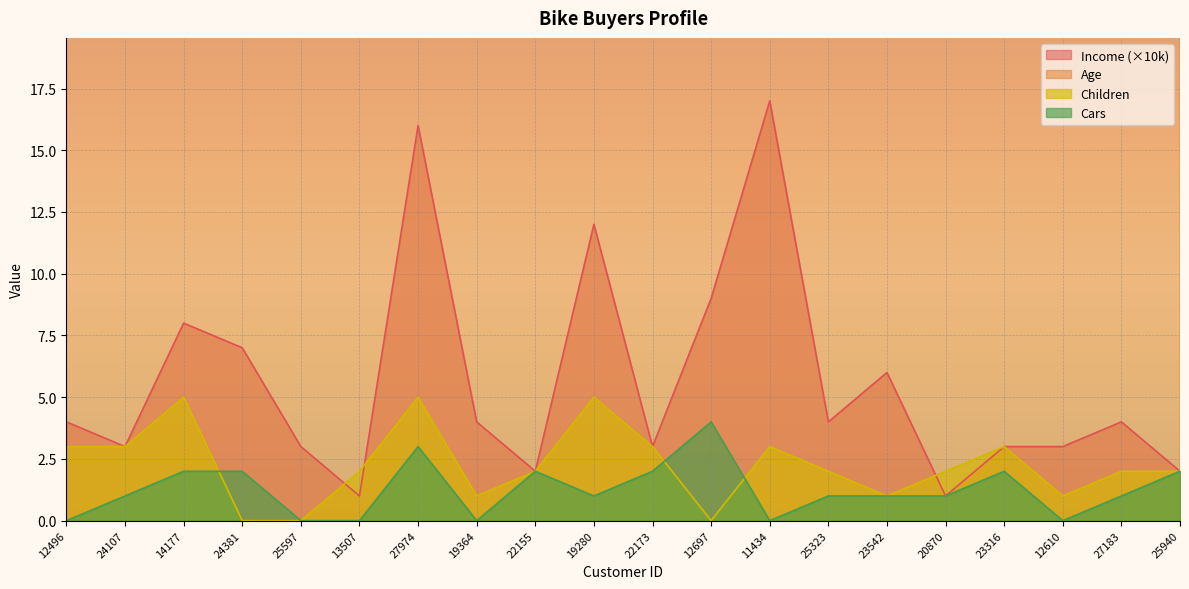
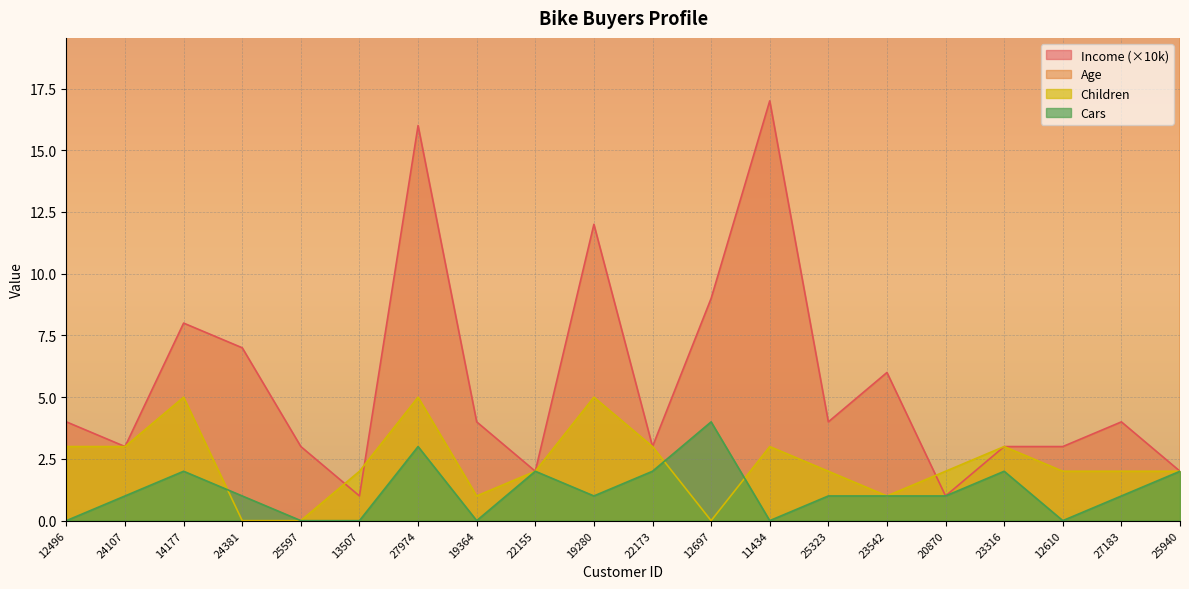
  {
    "Children": {
      "12496": 3,
      "14177": 5,
      "24381": 0,
      "13507": 2,
      "27974": 5,
      "19364": 1,
      "19280": 5,
      "12697": 0,
      "11434": 3,
      "25323": 2,
      "20870": 2,
-     "12610": 1,
+     "12610": 2,
      "27183": 2
    },
    "Cars": {
      "12496": 0,
      "24107": 1,
      "14177": 2,
-     "24381": 2,
+     "24381": 1,
      "13507": 0,
      "27974": 3,
      "19364": 0,
      "19280": 1,
      "22173": 2,
      "12697": 4,
      "11434": 0,
      "25323": 1,
      "23316": 2,
      "12610": 0,
      "27183": 1
    }
  }
